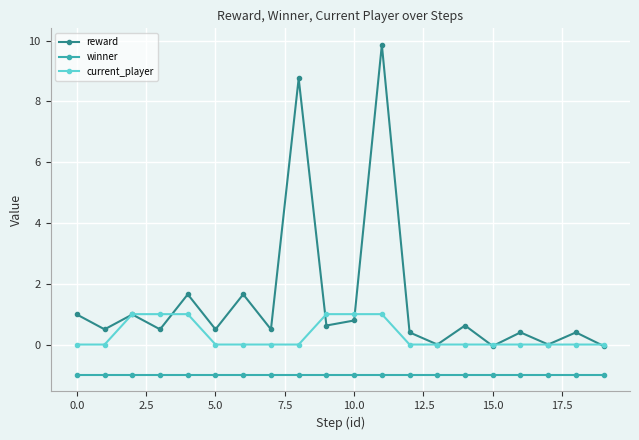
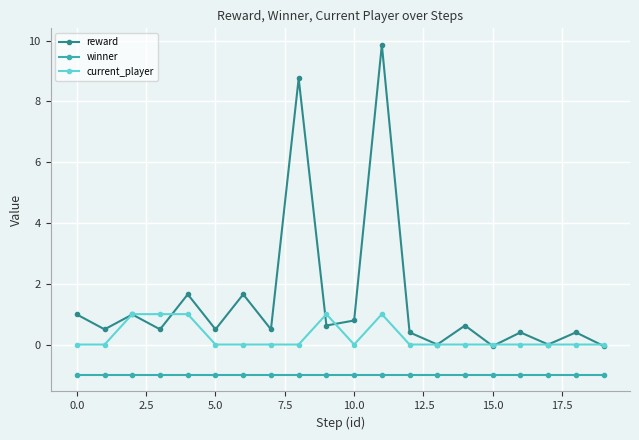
  {
    "current_player": {
      "0.0": 0,
      "5.0": 0,
-     "10.0": 1
+     "10.0": 0
    }
  }
